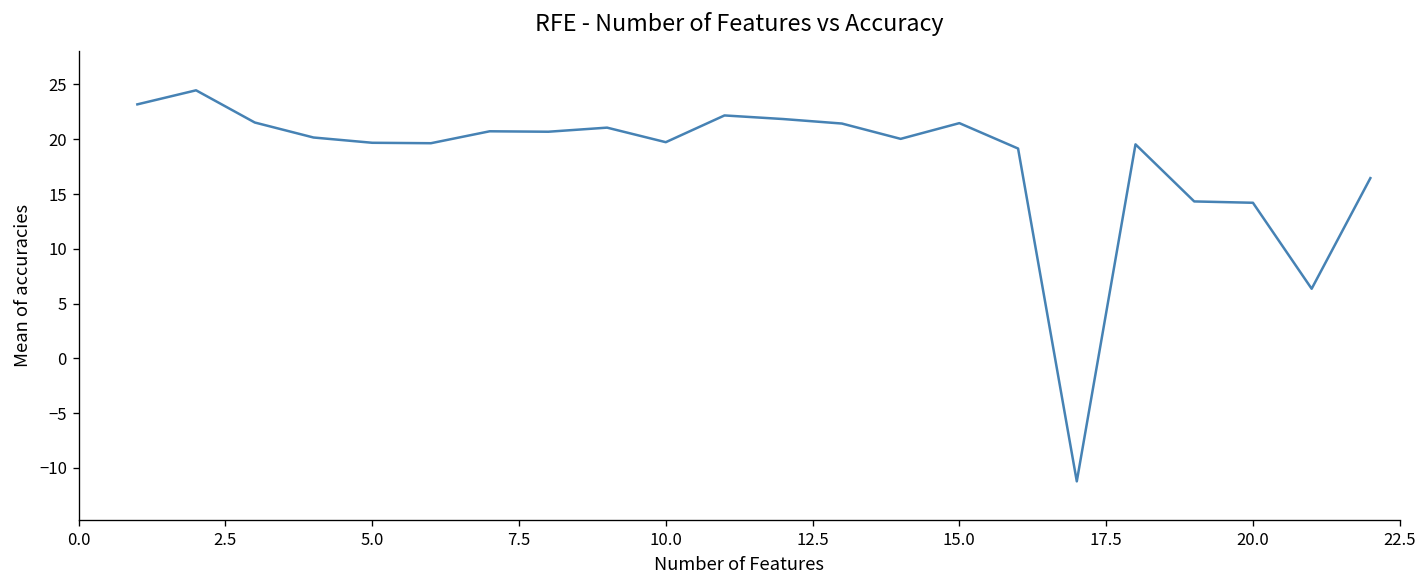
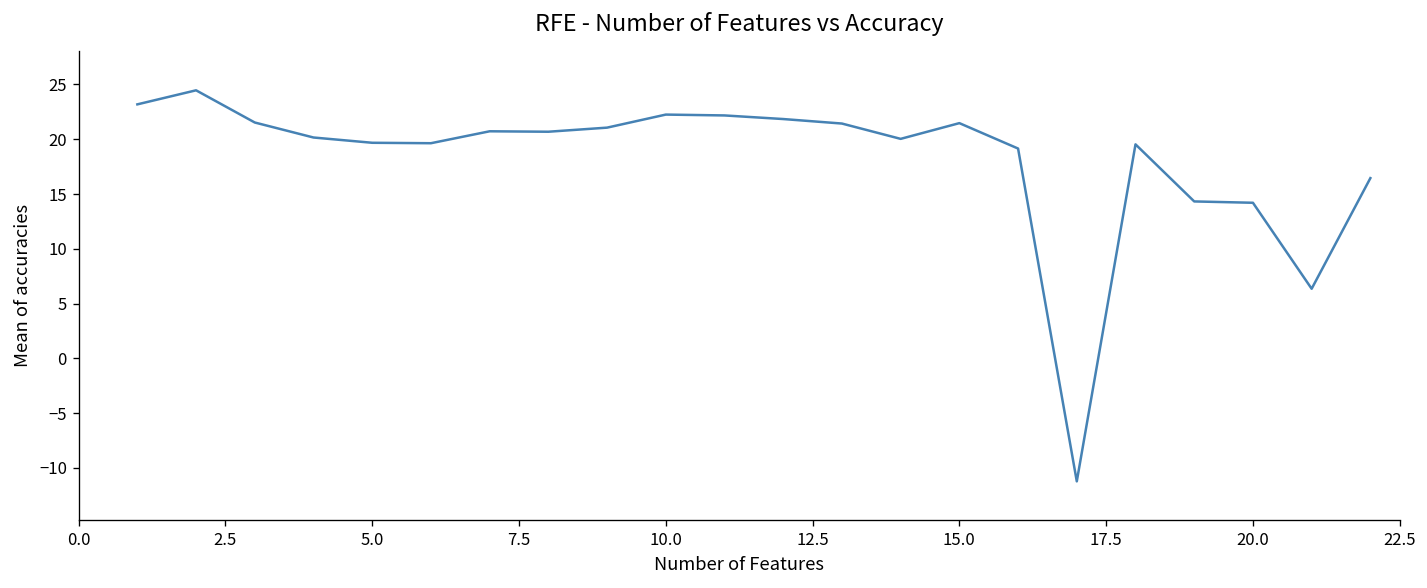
  {
    "5.0": 20,
-   "10.0": 20,
+   "10.0": 22,
    "15.0": 21,
    "20.0": 14
  }
